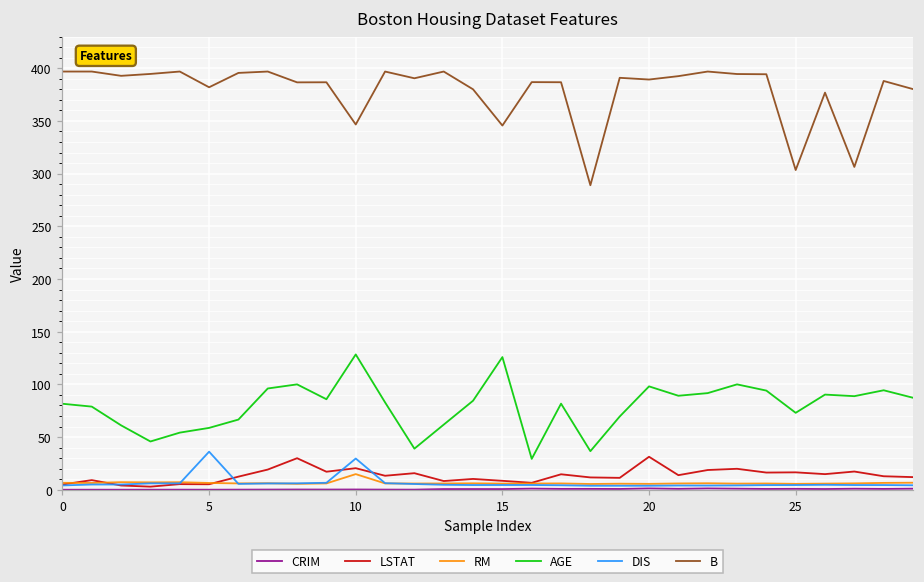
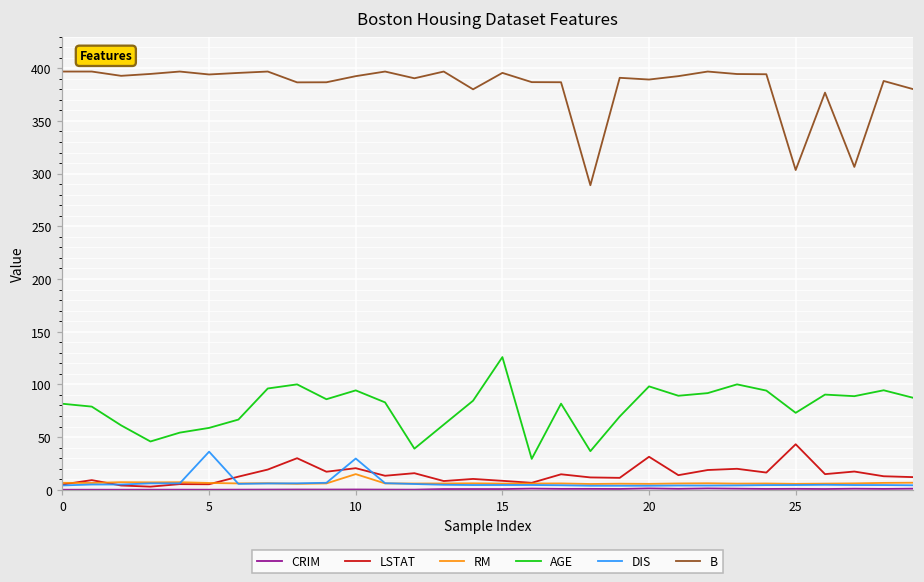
  {
    "CRIM": {
      "0": 0,
      "5": 0,
      "10": 0,
      "15": 0,
      "25": 0
    },
    "LSTAT": {
      "10": 20,
      "20": 30,
-     "25": 20
+     "25": 40
    },
    "RM": {
      "10": 10
    },
    "AGE": {
      "0": 80,
      "5": 60,
-     "10": 130,
+     "10": 90,
      "15": 130,
      "20": 100,
      "25": 70
    },
    "DIS": {
      "5": 40,
      "10": 30
    },
    "B": {
      "0": 400,
-     "5": 380,
-     "10": 350,
-     "15": 350,
+     "5": 390,
+     "10": 390,
+     "15": 400,
      "20": 390,
      "25": 300
    }
  }
